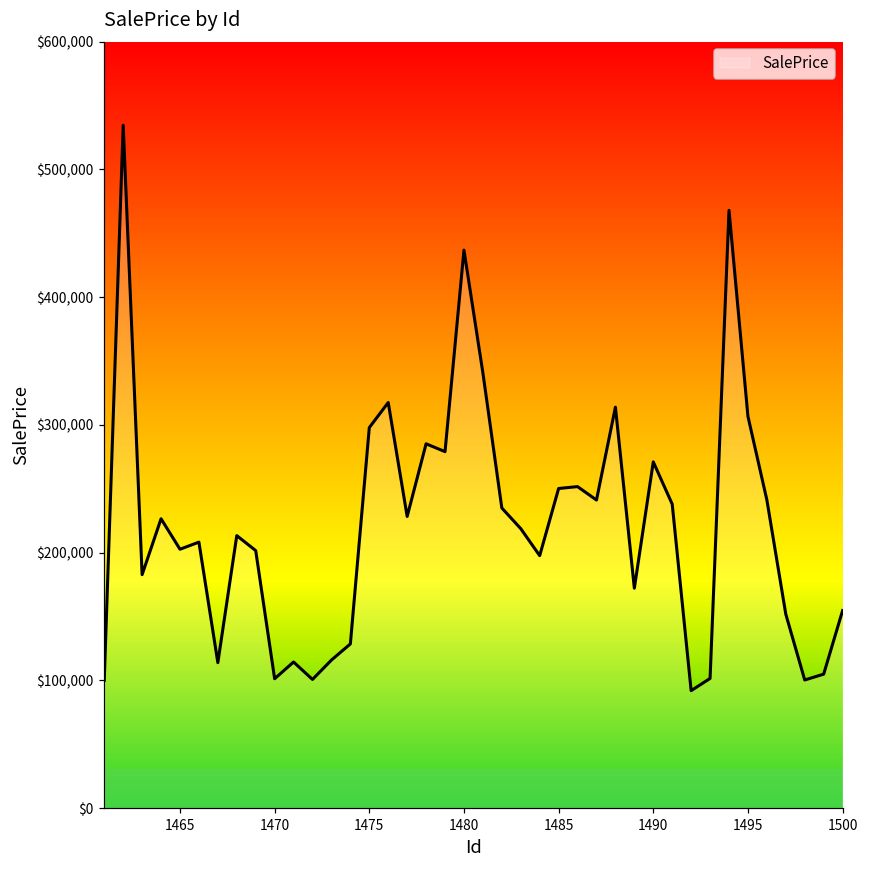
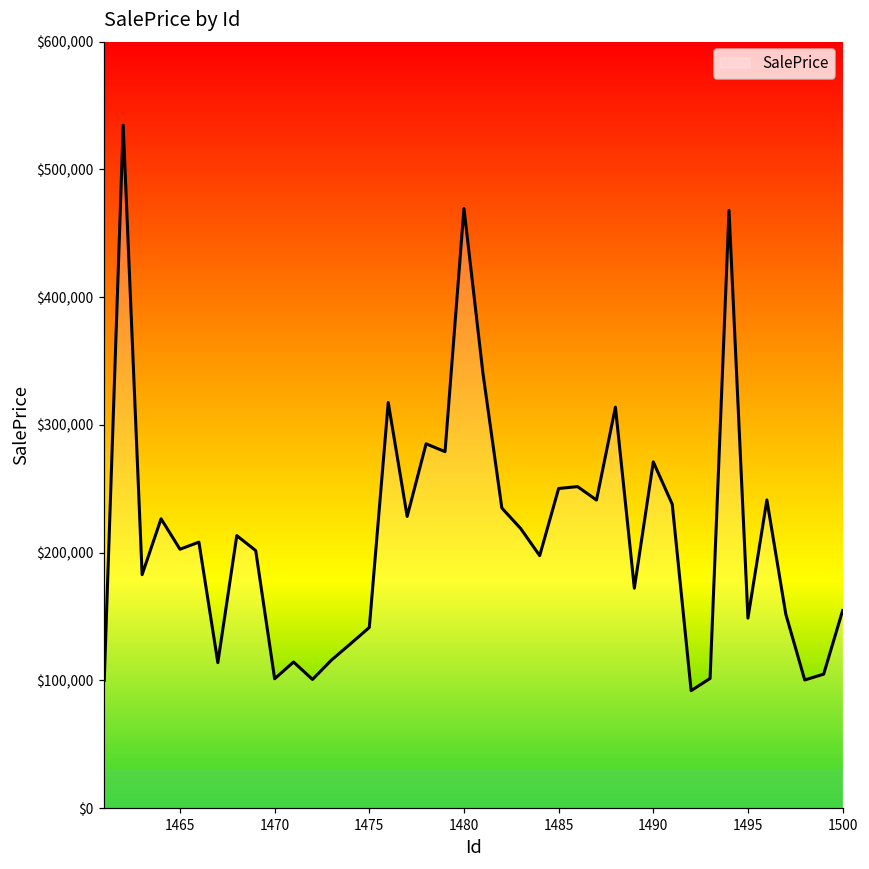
  {
    "1465": "$203,000",
    "1470": "$101,000",
-   "1475": "$298,000",
-   "1480": "$437,000",
+   "1475": "$141,000",
+   "1480": "$470,000",
    "1485": "$250,000",
    "1490": "$271,000",
-   "1495": "$307,000",
+   "1495": "$149,000",
    "1500": "$155,000"
  }
